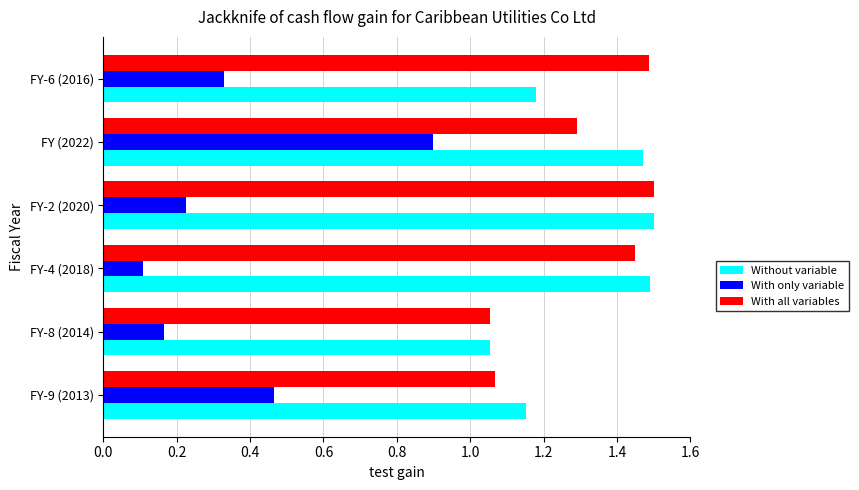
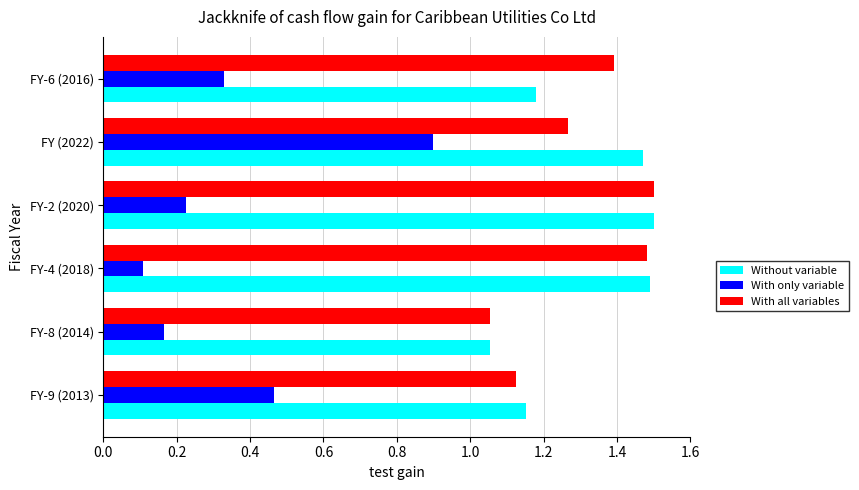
  {
    "Without variable": {
      "FY-6 (2016)": 1.18,
      "FY (2022)": 1.47,
      "FY-2 (2020)": 1.50,
      "FY-4 (2018)": 1.49,
      "FY-8 (2014)": 1.05,
      "FY-9 (2013)": 1.15
    },
    "With only variable": {
      "FY-6 (2016)": 0.33,
      "FY (2022)": 0.90,
      "FY-2 (2020)": 0.23,
      "FY-4 (2018)": 0.11,
      "FY-8 (2014)": 0.16,
      "FY-9 (2013)": 0.46
    },
    "With all variables": {
-     "FY-6 (2016)": 1.49,
-     "FY (2022)": 1.29,
+     "FY-6 (2016)": 1.39,
+     "FY (2022)": 1.27,
      "FY-2 (2020)": 1.50,
-     "FY-4 (2018)": 1.45,
+     "FY-4 (2018)": 1.48,
      "FY-8 (2014)": 1.05,
-     "FY-9 (2013)": 1.07
+     "FY-9 (2013)": 1.13
    }
  }
